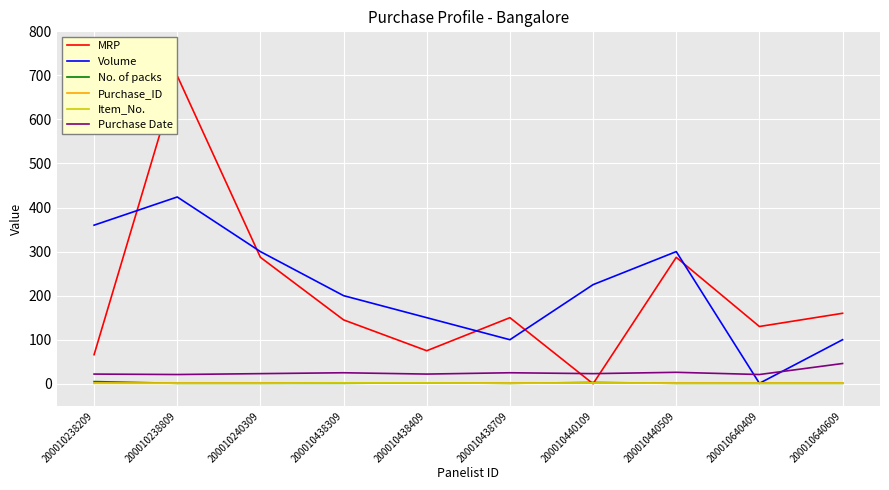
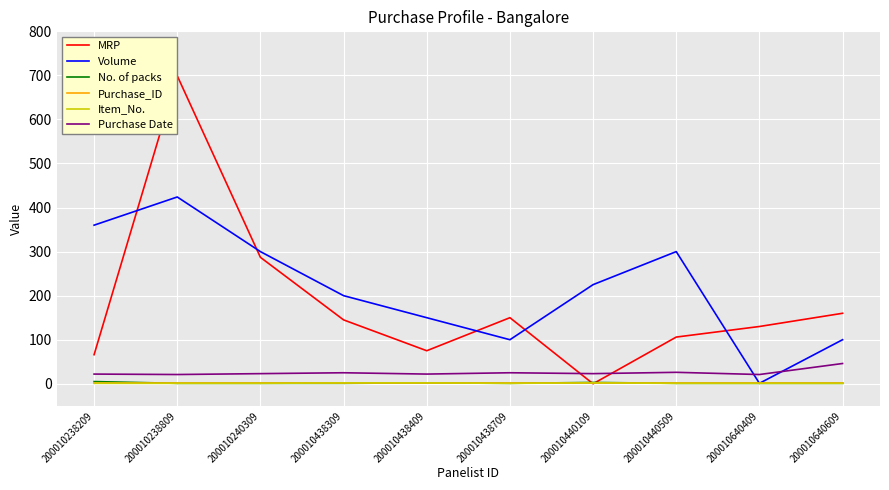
  {
    "MRP": {
      "200010238209": 70,
      "200010238809": 700,
      "200010240309": 290,
      "200010438309": 150,
      "200010438409": 80,
      "200010438709": 150,
-     "200010440509": 290,
+     "200010440509": 110,
      "200010640409": 130,
      "200010640609": 160
    },
    "Volume": {
      "200010238209": 360,
      "200010238809": 420,
      "200010240309": 300,
      "200010438309": 200,
      "200010438409": 150,
      "200010438709": 100,
      "200010440109": 230,
      "200010440509": 300,
      "200010640609": 100
    },
    "Purchase Date": {
      "200010238209": 20,
      "200010238809": 20,
      "200010240309": 20,
      "200010438309": 30,
      "200010438409": 20,
      "200010438709": 30,
      "200010440109": 20,
      "200010440509": 30,
      "200010640409": 20,
      "200010640609": 50
    }
  }
